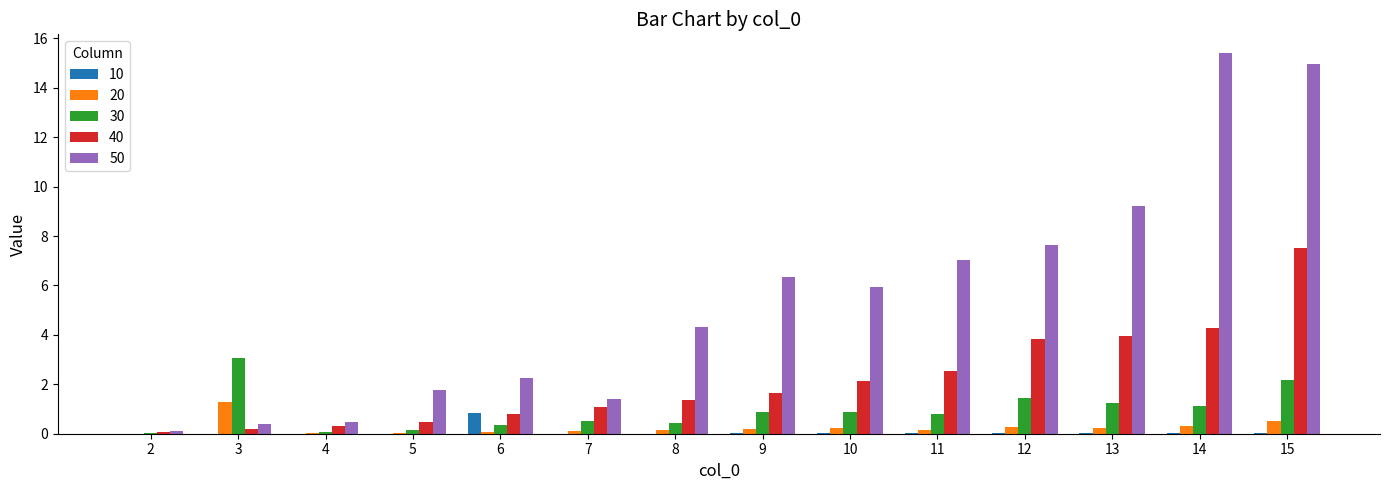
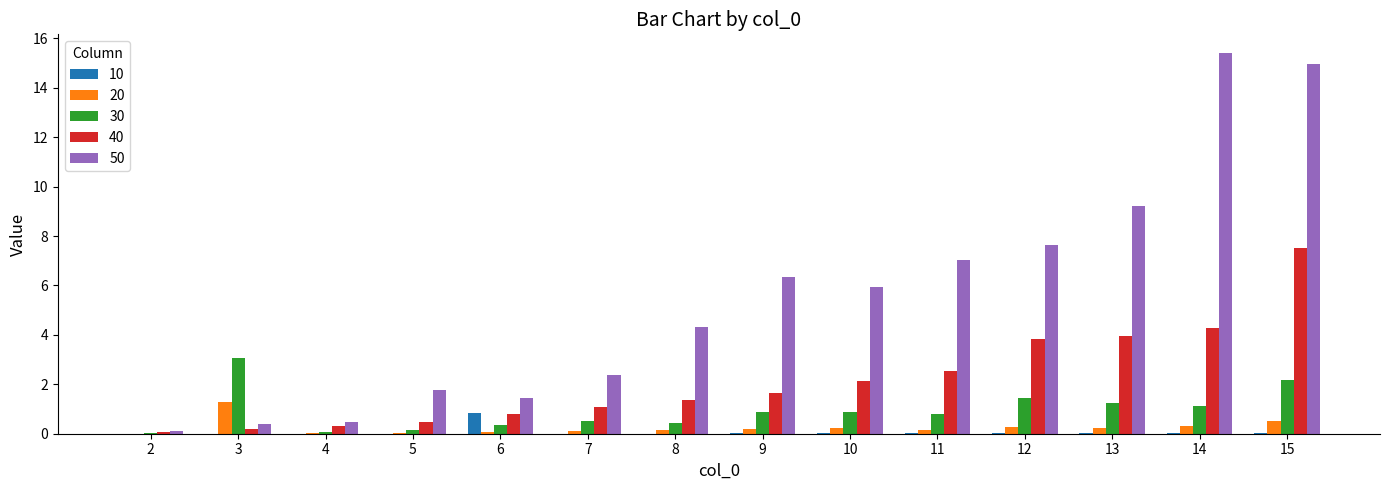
  {
    "10": {
      "2": 0.0,
      "6": 0.8
    },
    "20": {
      "3": 1.3,
      "7": 0.1,
      "8": 0.1,
      "9": 0.2,
      "10": 0.2,
      "11": 0.2,
      "12": 0.3,
      "13": 0.2,
      "14": 0.3,
      "15": 0.5
    },
    "30": {
      "3": 3.0,
      "5": 0.1,
      "6": 0.4,
      "7": 0.5,
      "8": 0.5,
      "9": 0.9,
      "10": 0.9,
      "11": 0.8,
      "12": 1.4,
      "13": 1.3,
      "14": 1.1,
      "15": 2.2
    },
    "40": {
      "3": 0.2,
      "4": 0.3,
      "5": 0.5,
      "6": 0.8,
      "7": 1.1,
      "8": 1.3,
      "9": 1.7,
      "10": 2.2,
      "11": 2.5,
      "12": 3.8,
      "13": 4.0,
      "14": 4.3,
      "15": 7.5
    },
    "50": {
      "2": 0.1,
      "3": 0.4,
      "4": 0.5,
      "5": 1.8,
-     "6": 2.2,
-     "7": 1.4,
+     "6": 1.4,
+     "7": 2.4,
      "8": 4.3,
      "9": 6.4,
      "10": 5.9,
      "11": 7.0,
      "12": 7.7,
      "13": 9.2,
      "14": 15.4,
      "15": 15.0
    }
  }
